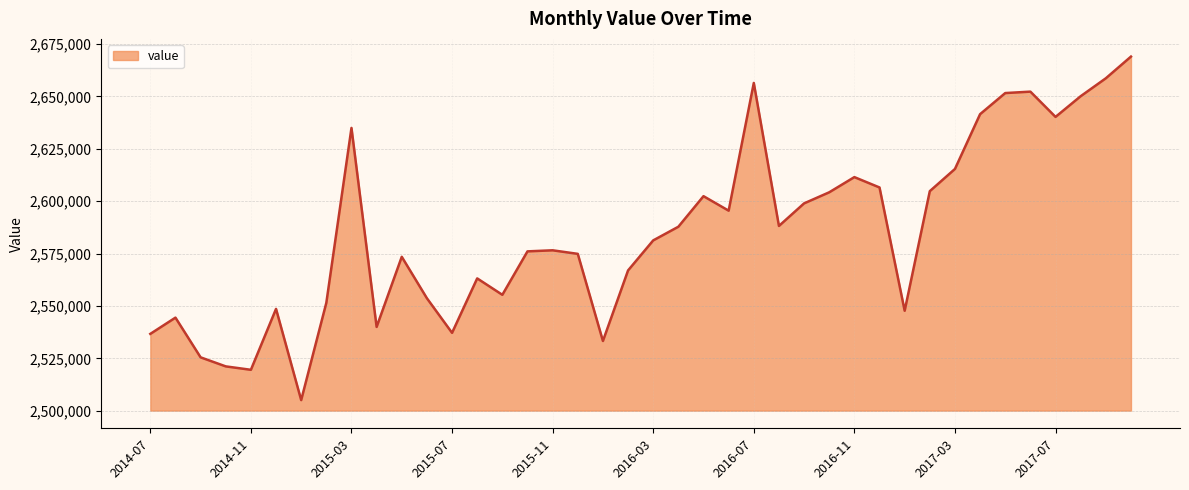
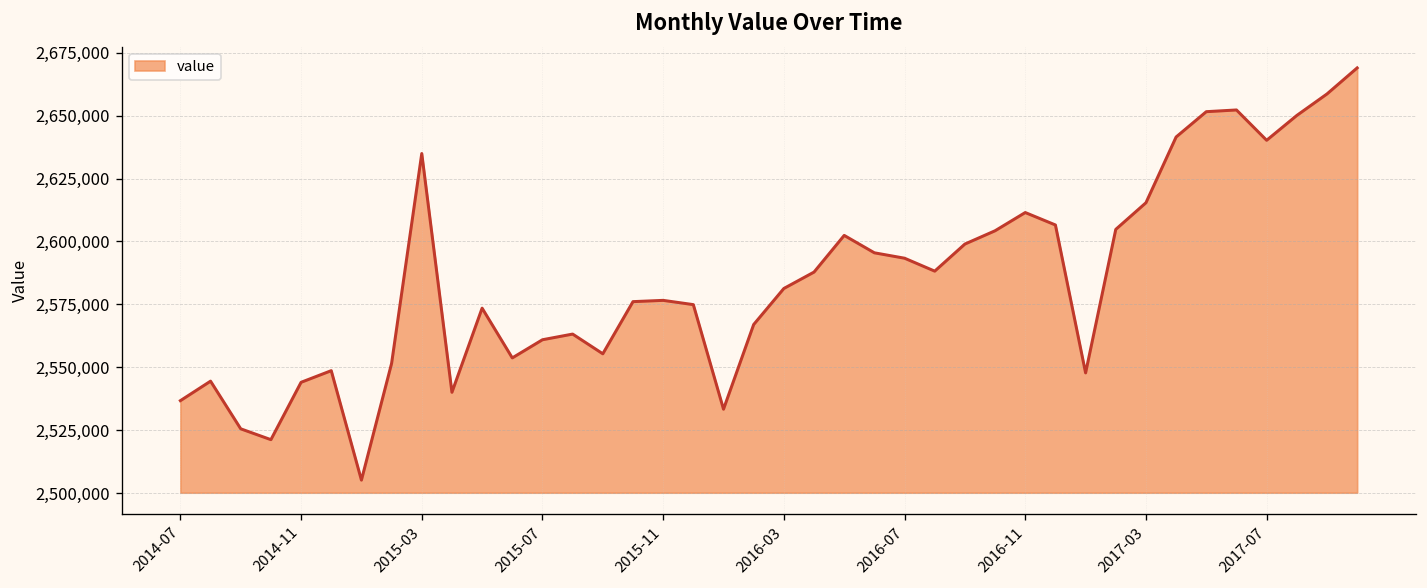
  {
    "2014-07": "2,537,000",
-   "2014-11": "2,520,000",
+   "2014-11": "2,544,000",
    "2015-03": "2,635,000",
-   "2015-07": "2,537,000",
+   "2015-07": "2,561,000",
    "2015-11": "2,577,000",
    "2016-03": "2,581,000",
-   "2016-07": "2,656,000",
+   "2016-07": "2,593,000",
    "2016-11": "2,611,000",
    "2017-03": "2,615,000",
    "2017-07": "2,640,000"
  }
